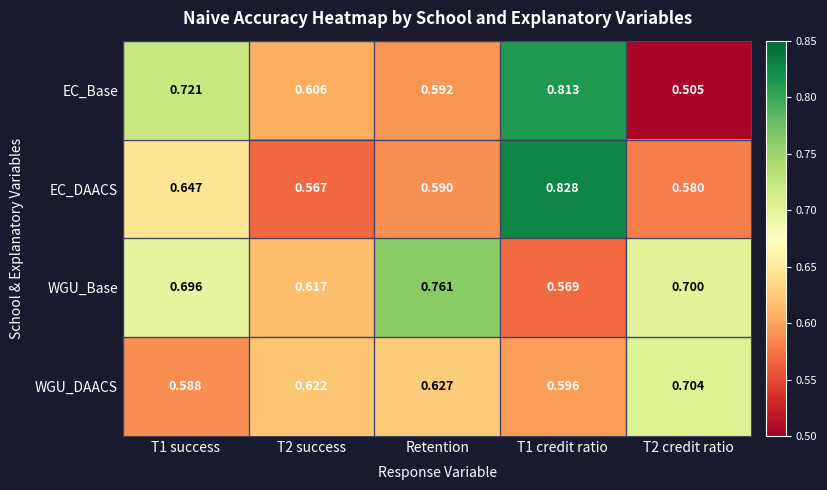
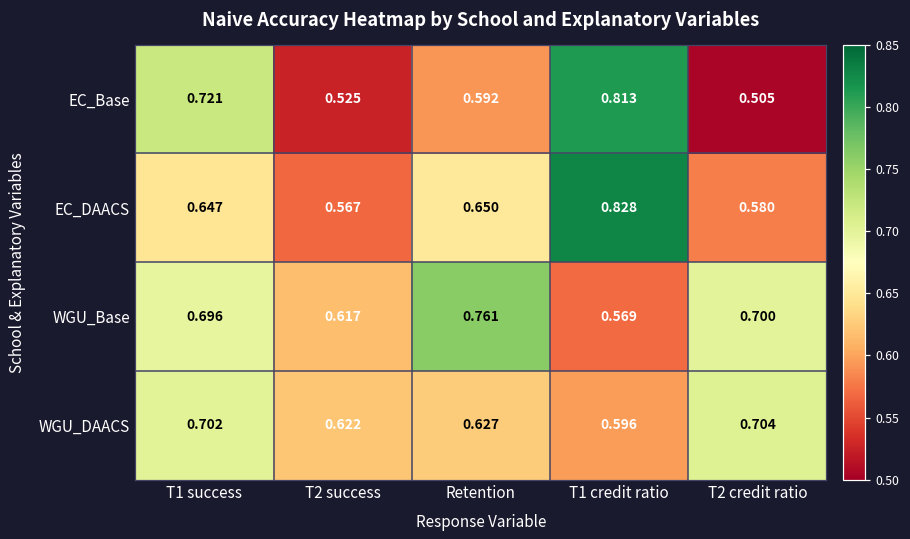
  {
    "EC_Base": {
      "T1 success": 0.721,
-     "T2 success": 0.606,
+     "T2 success": 0.525,
      "Retention": 0.592,
      "T1 credit ratio": 0.813,
      "T2 credit ratio": 0.505
    },
    "EC_DAACS": {
      "T1 success": 0.647,
      "T2 success": 0.567,
-     "Retention": 0.590,
+     "Retention": 0.650,
      "T1 credit ratio": 0.828,
      "T2 credit ratio": 0.580
    },
    "WGU_Base": {
      "T1 success": 0.696,
      "T2 success": 0.617,
      "Retention": 0.761,
      "T1 credit ratio": 0.569,
      "T2 credit ratio": 0.700
    },
    "WGU_DAACS": {
-     "T1 success": 0.588,
+     "T1 success": 0.702,
      "T2 success": 0.622,
      "Retention": 0.627,
      "T1 credit ratio": 0.596,
      "T2 credit ratio": 0.704
    }
  }
